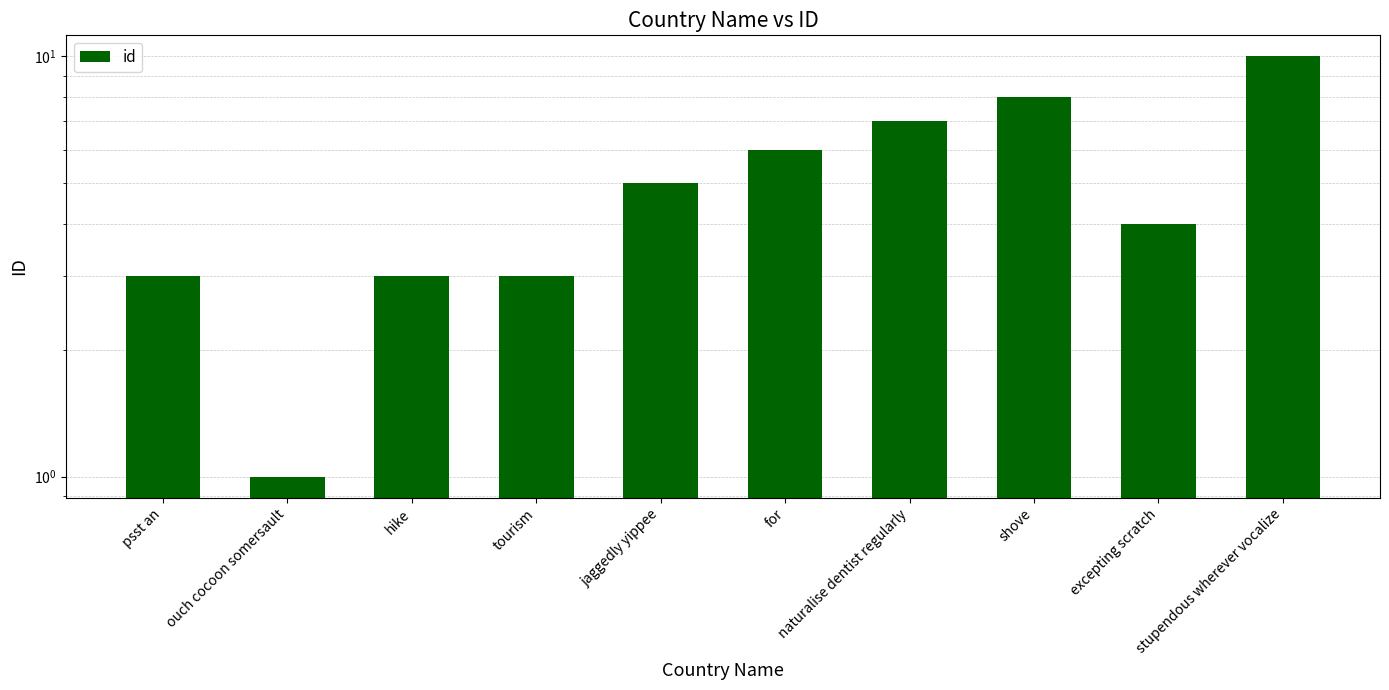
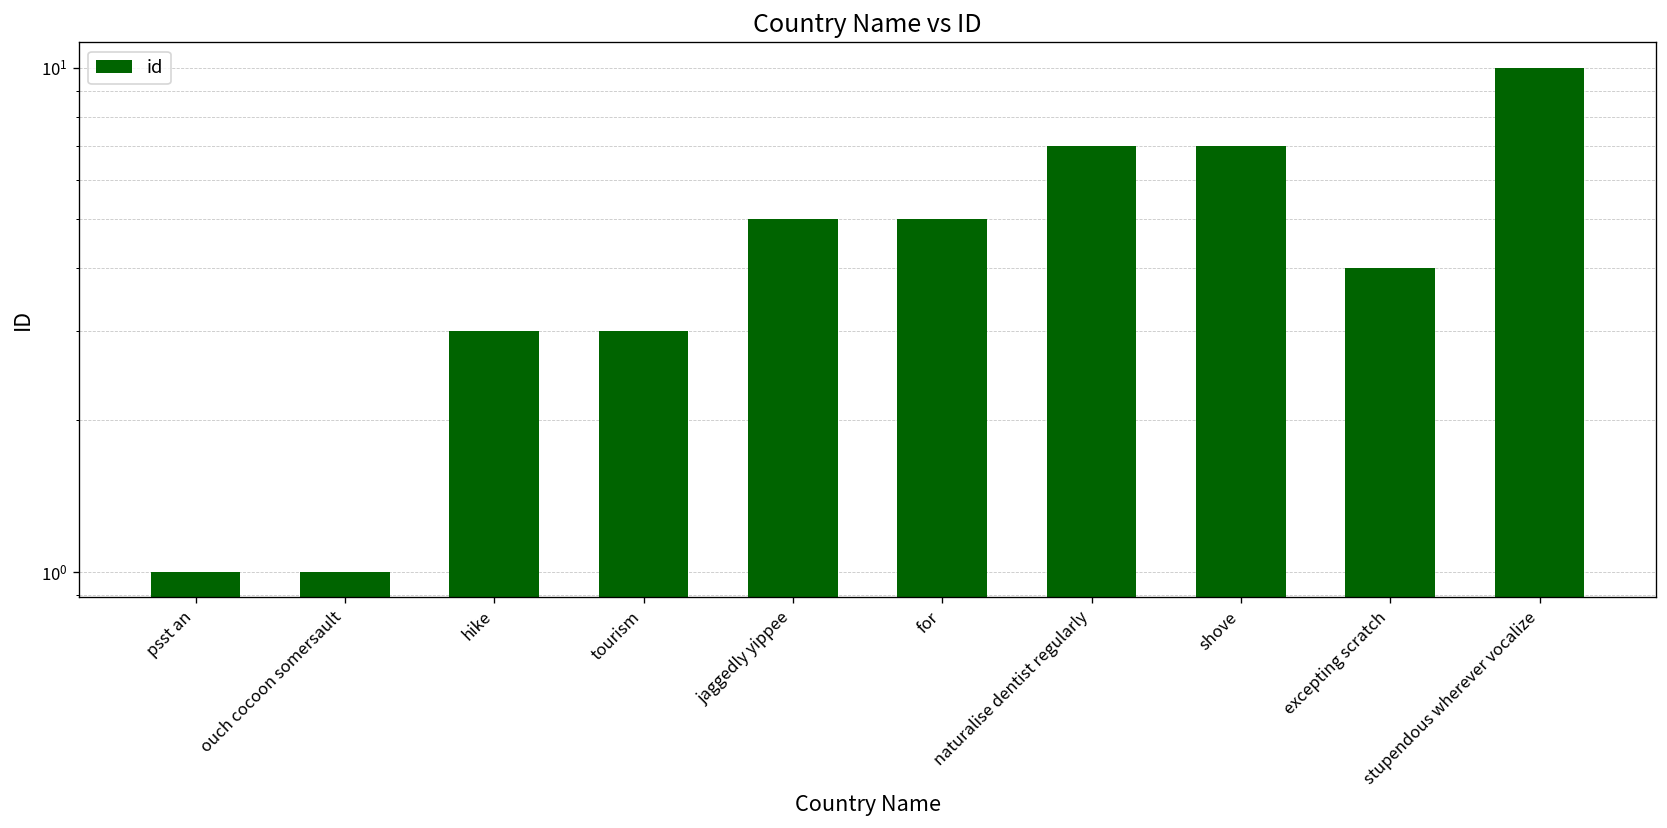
  {
-   "psst an": 3,
+   "psst an": 1,
    "ouch cocoon somersault": 1,
    "hike": 3,
    "tourism": 3,
    "jaggedly yippee": 5,
-   "for": 6,
+   "for": 5,
    "naturalise dentist regularly": 7,
-   "shove": 8,
+   "shove": 7,
    "excepting scratch": 4,
    "stupendous wherever vocalize": 10
  }
